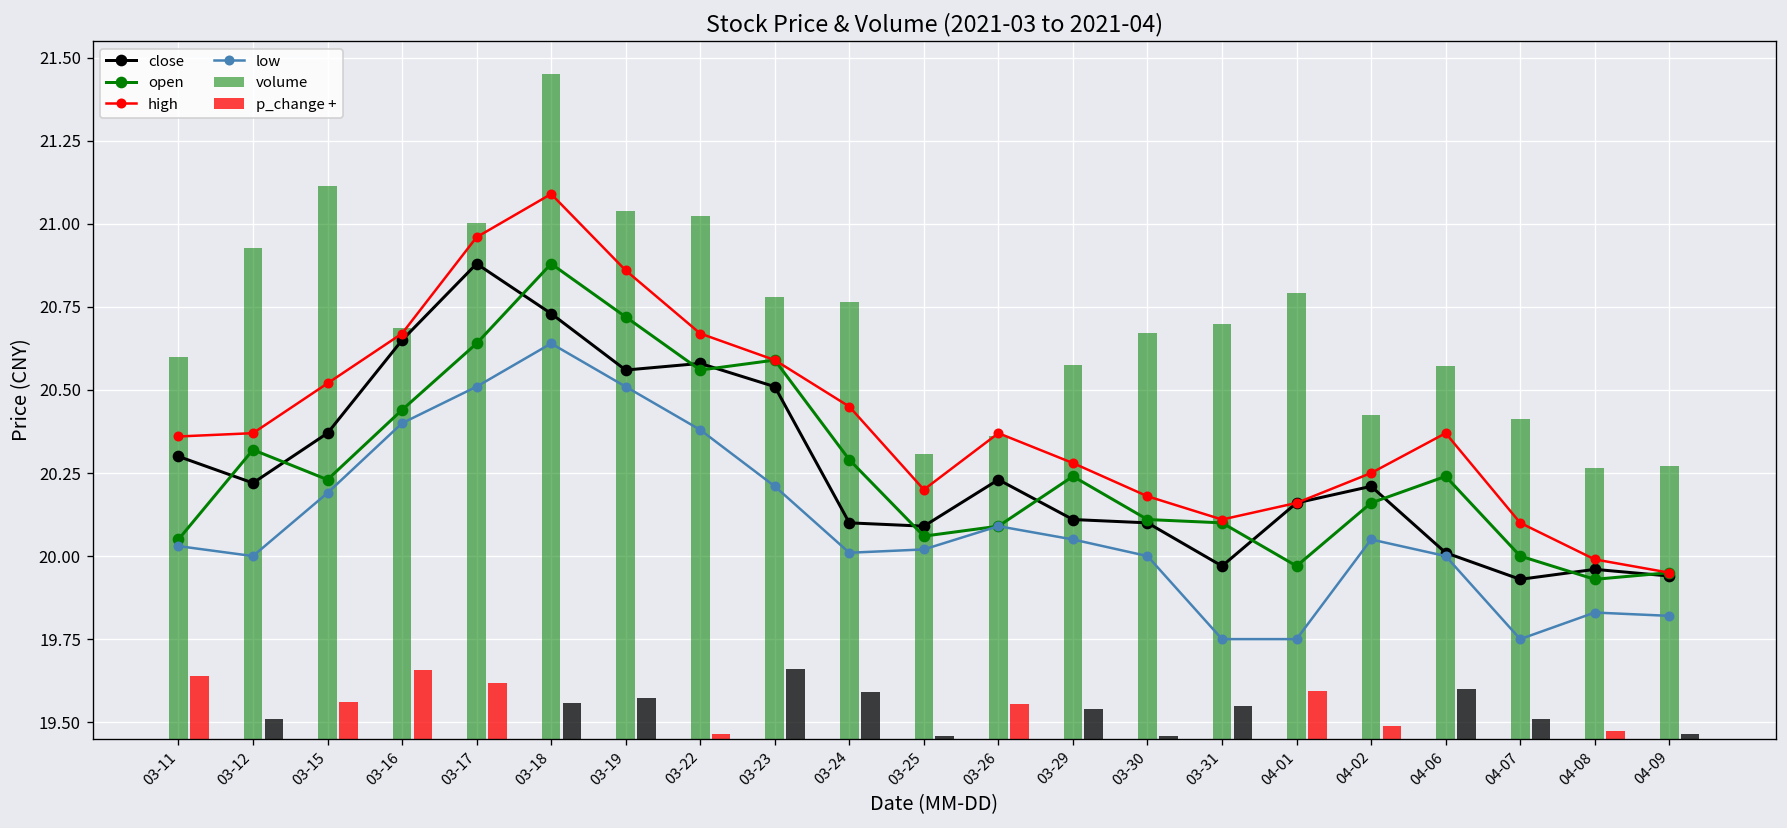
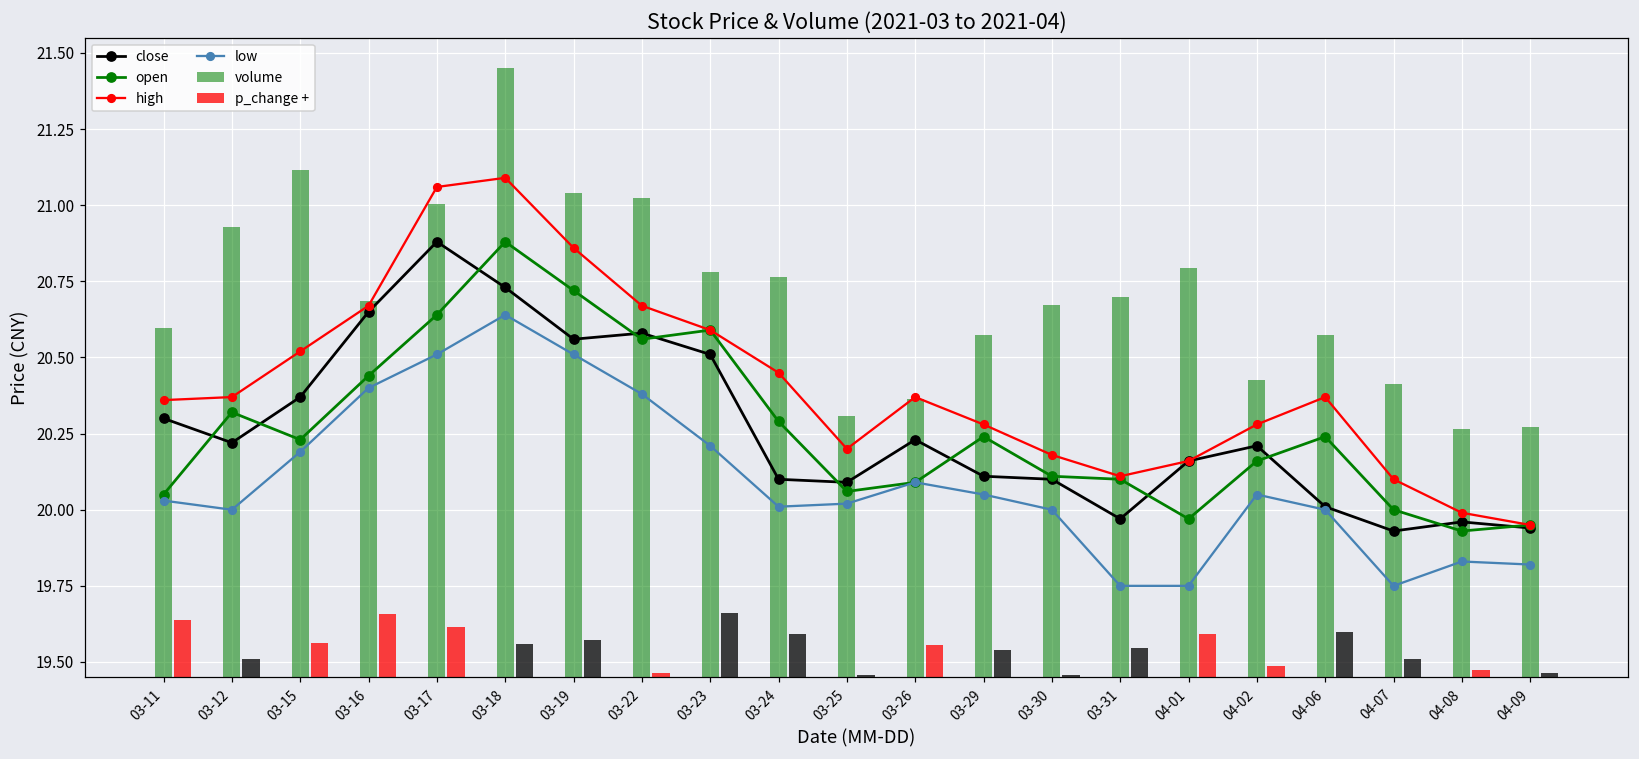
  {
    "close": {
      "03-11": 20.30,
      "03-12": 20.22,
      "03-15": 20.37,
      "03-16": 20.65,
      "03-17": 20.88,
      "03-18": 20.73,
      "03-19": 20.56,
      "03-22": 20.58,
      "03-23": 20.51,
      "03-24": 20.10,
      "03-25": 20.09,
      "03-26": 20.23,
      "03-29": 20.11,
      "03-30": 20.10,
      "03-31": 19.97,
      "04-02": 20.21,
      "04-06": 20.01,
      "04-07": 19.93,
      "04-08": 19.96,
      "04-09": 19.94
    },
    "high": {
      "03-11": 20.36,
      "03-12": 20.37,
      "03-15": 20.52,
      "03-16": 20.67,
-     "03-17": 20.96,
+     "03-17": 21.06,
      "03-18": 21.09,
      "03-19": 20.86,
      "03-22": 20.67,
      "03-24": 20.45,
      "03-25": 20.20,
      "03-26": 20.37,
      "03-29": 20.28,
      "03-30": 20.18,
      "03-31": 20.11,
-     "04-02": 20.25,
+     "04-02": 20.28,
      "04-06": 20.37,
      "04-07": 20.10,
      "04-08": 19.99
    },
    "low": {
      "03-11": 20.03,
      "03-12": 20.00,
      "03-15": 20.19,
      "03-16": 20.40,
      "03-17": 20.51,
      "03-18": 20.64,
      "03-19": 20.51,
      "03-22": 20.38,
      "03-23": 20.21,
      "03-24": 20.01,
      "03-25": 20.02,
      "03-29": 20.05,
      "03-30": 20.00,
      "03-31": 19.75,
      "04-01": 19.75,
      "04-02": 20.05,
      "04-06": 20.00,
      "04-07": 19.75,
      "04-08": 19.83,
      "04-09": 19.82
    }
  }
